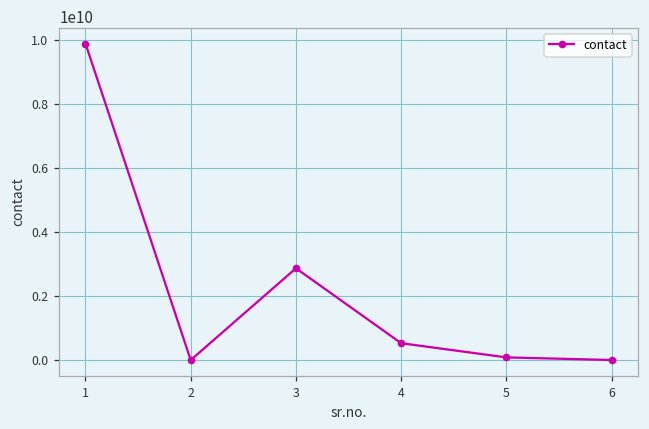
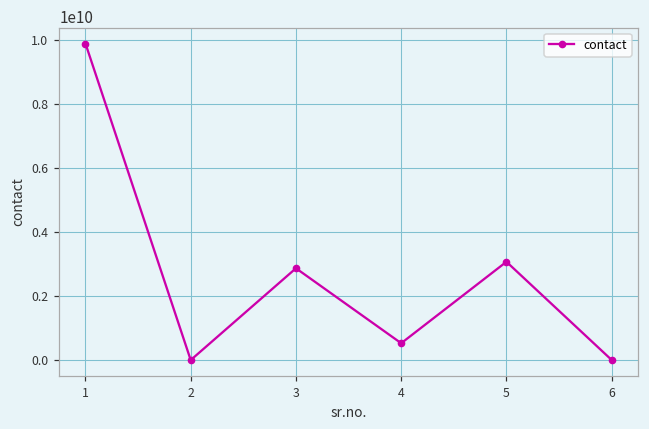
  {
    "1": 9900000000,
    "2": 0,
    "3": 2900000000,
    "4": 500000000,
-   "5": 100000000,
+   "5": 3100000000,
    "6": 0
  }
